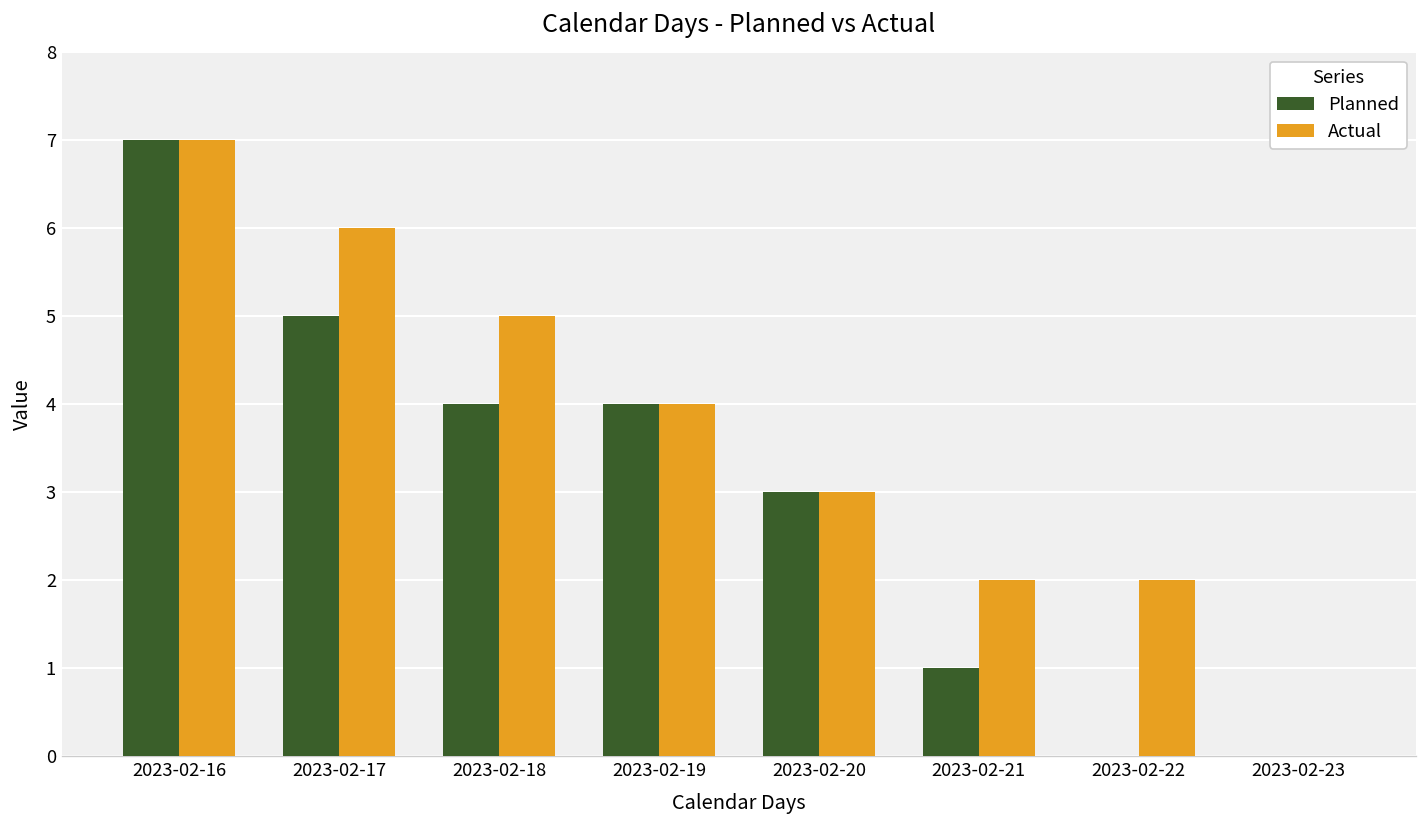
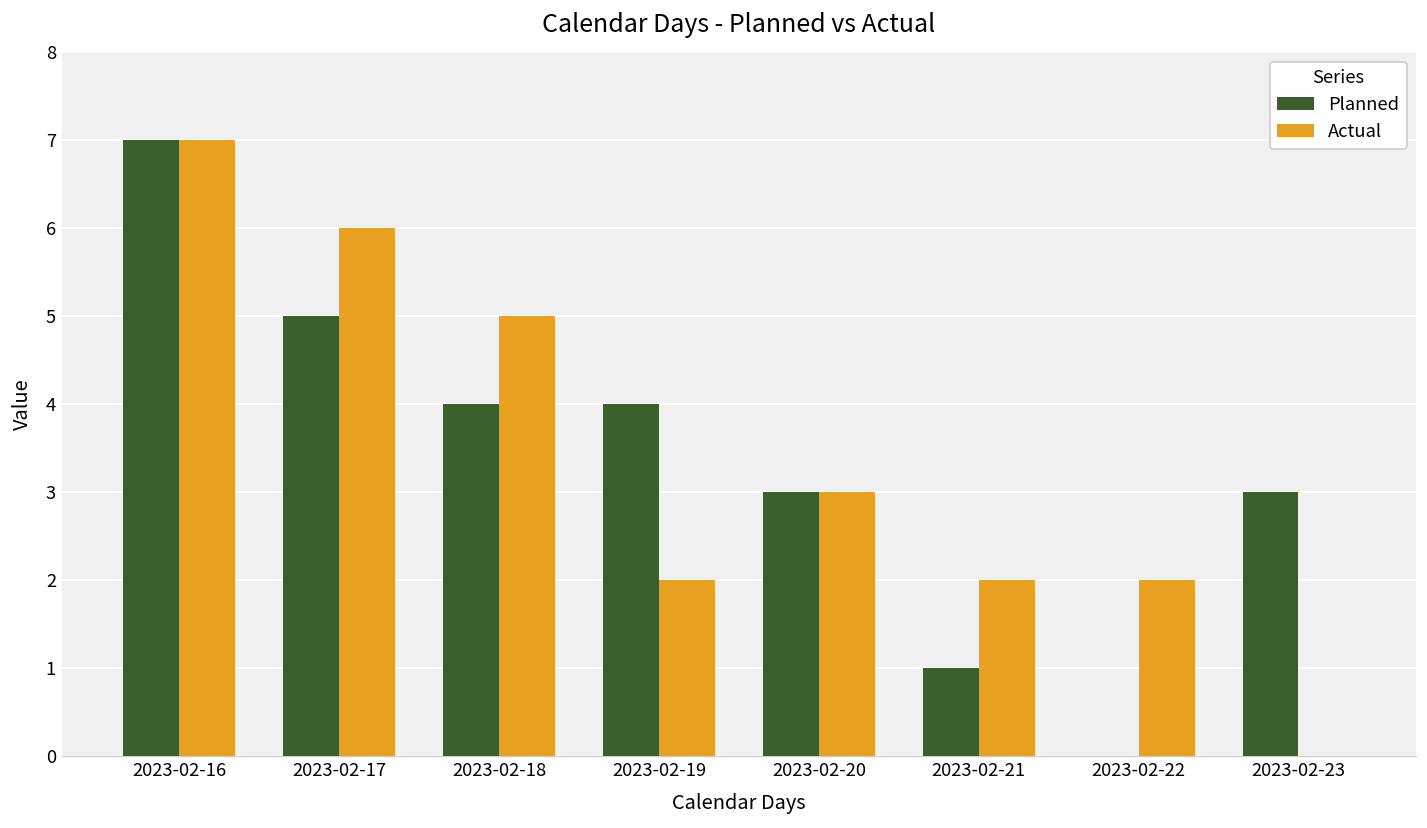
  {
    "Planned": {
      "2023-02-16": 7,
      "2023-02-17": 5,
      "2023-02-18": 4,
      "2023-02-19": 4,
      "2023-02-20": 3,
      "2023-02-21": 1,
      "2023-02-22": 0,
-     "2023-02-23": 0
+     "2023-02-23": 3
    },
    "Actual": {
      "2023-02-16": 7,
      "2023-02-17": 6,
      "2023-02-18": 5,
-     "2023-02-19": 4,
+     "2023-02-19": 2,
      "2023-02-20": 3,
      "2023-02-21": 2,
      "2023-02-22": 2,
      "2023-02-23": 0
    }
  }
